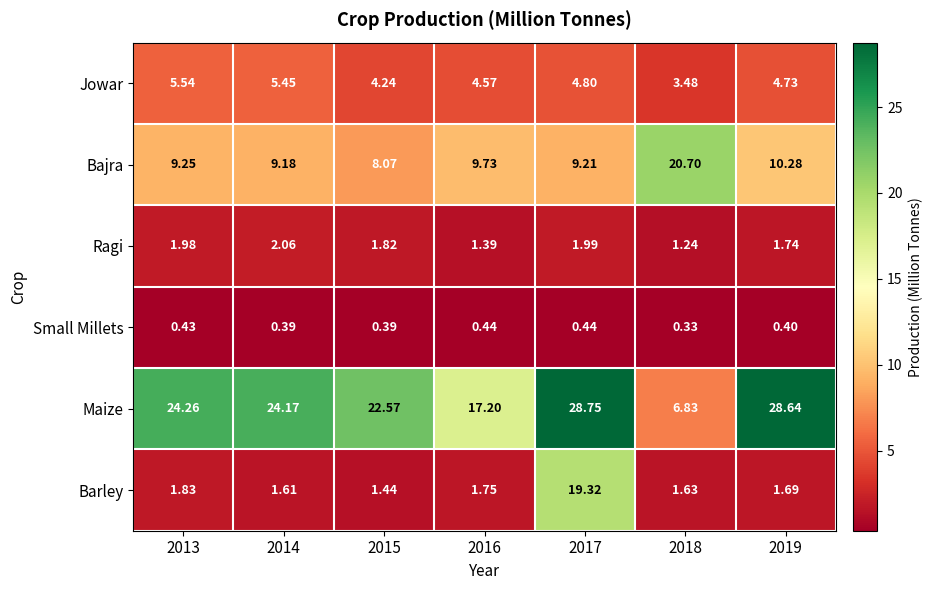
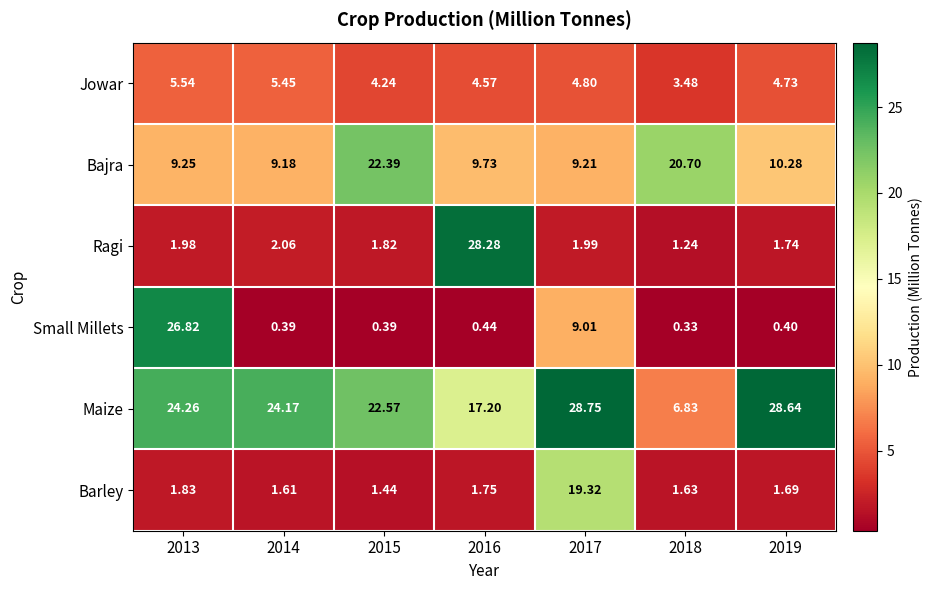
  {
    "Jowar": {
      "2013": 5.54,
      "2014": 5.45,
      "2015": 4.24,
      "2016": 4.57,
      "2017": 4.80,
      "2018": 3.48,
      "2019": 4.73
    },
    "Bajra": {
      "2013": 9.25,
      "2014": 9.18,
-     "2015": 8.07,
+     "2015": 22.39,
      "2016": 9.73,
      "2017": 9.21,
      "2018": 20.70,
      "2019": 10.28
    },
    "Ragi": {
      "2013": 1.98,
      "2014": 2.06,
      "2015": 1.82,
-     "2016": 1.39,
+     "2016": 28.28,
      "2017": 1.99,
      "2018": 1.24,
      "2019": 1.74
    },
    "Small Millets": {
-     "2013": 0.43,
+     "2013": 26.82,
      "2014": 0.39,
      "2015": 0.39,
      "2016": 0.44,
-     "2017": 0.44,
+     "2017": 9.01,
      "2018": 0.33,
      "2019": 0.40
    },
    "Maize": {
      "2013": 24.26,
      "2014": 24.17,
      "2015": 22.57,
      "2016": 17.20,
      "2017": 28.75,
      "2018": 6.83,
      "2019": 28.64
    },
    "Barley": {
      "2013": 1.83,
      "2014": 1.61,
      "2015": 1.44,
      "2016": 1.75,
      "2017": 19.32,
      "2018": 1.63,
      "2019": 1.69
    }
  }
